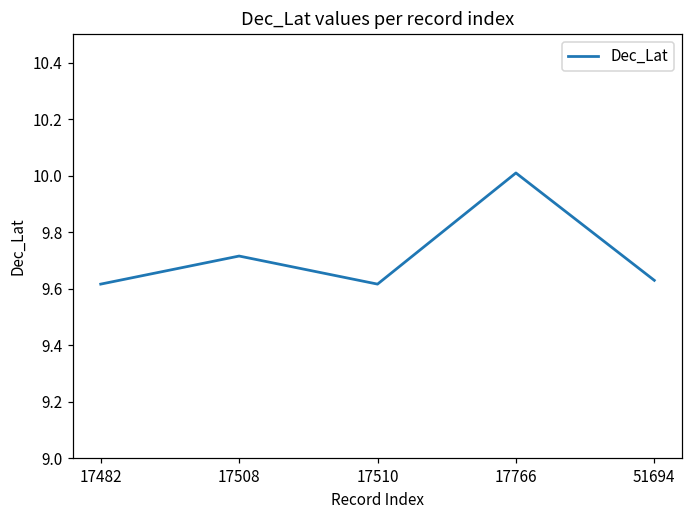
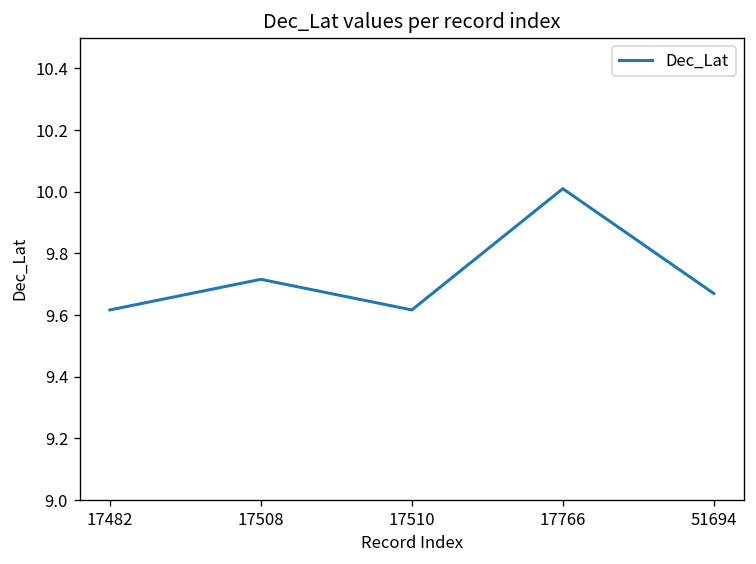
  {
    "17482": 9.62,
    "17508": 9.72,
    "17510": 9.62,
    "17766": 10.01,
-   "51694": 9.63
+   "51694": 9.67
  }
